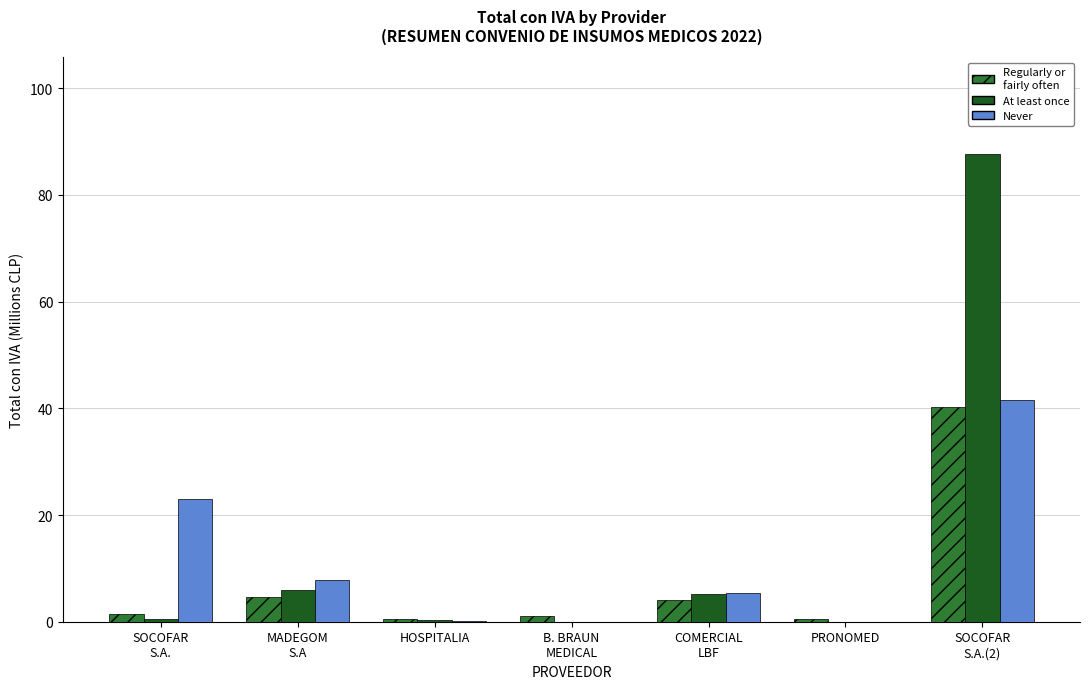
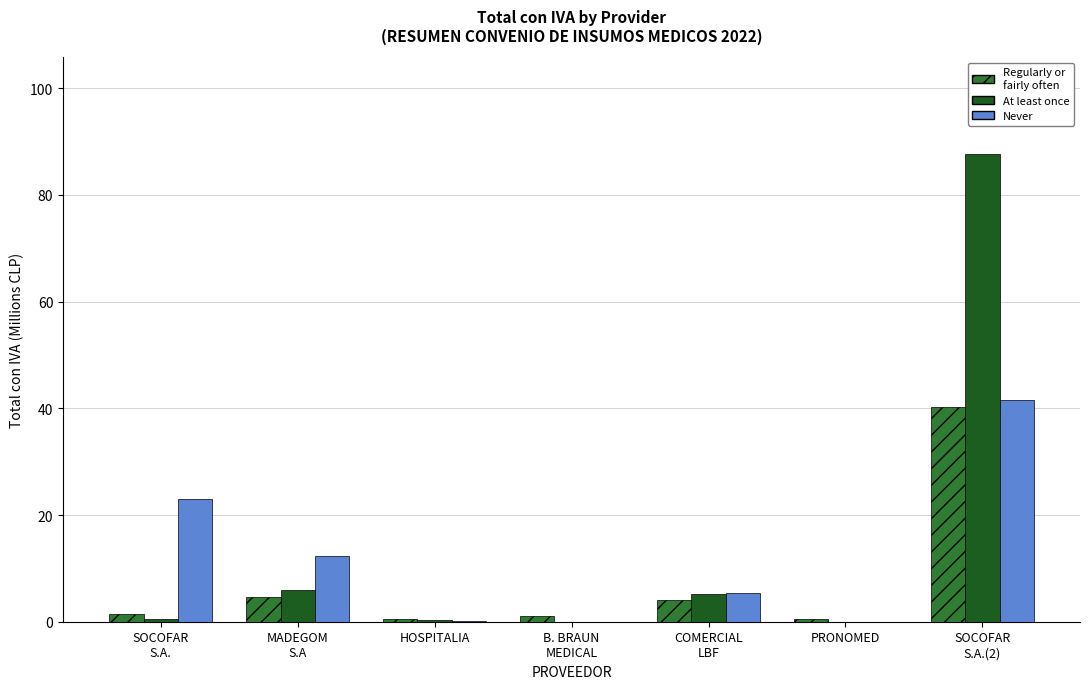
  {
    "Never": {
      "SOCOFAR S.A.": 23,
-     "MADEGOM S.A": 8,
+     "MADEGOM S.A": 12,
      "B. BRAUN MEDICAL": 0,
      "COMERCIAL LBF": 5,
      "PRONOMED": 0,
      "SOCOFAR S.A.(2)": 42
    }
  }
